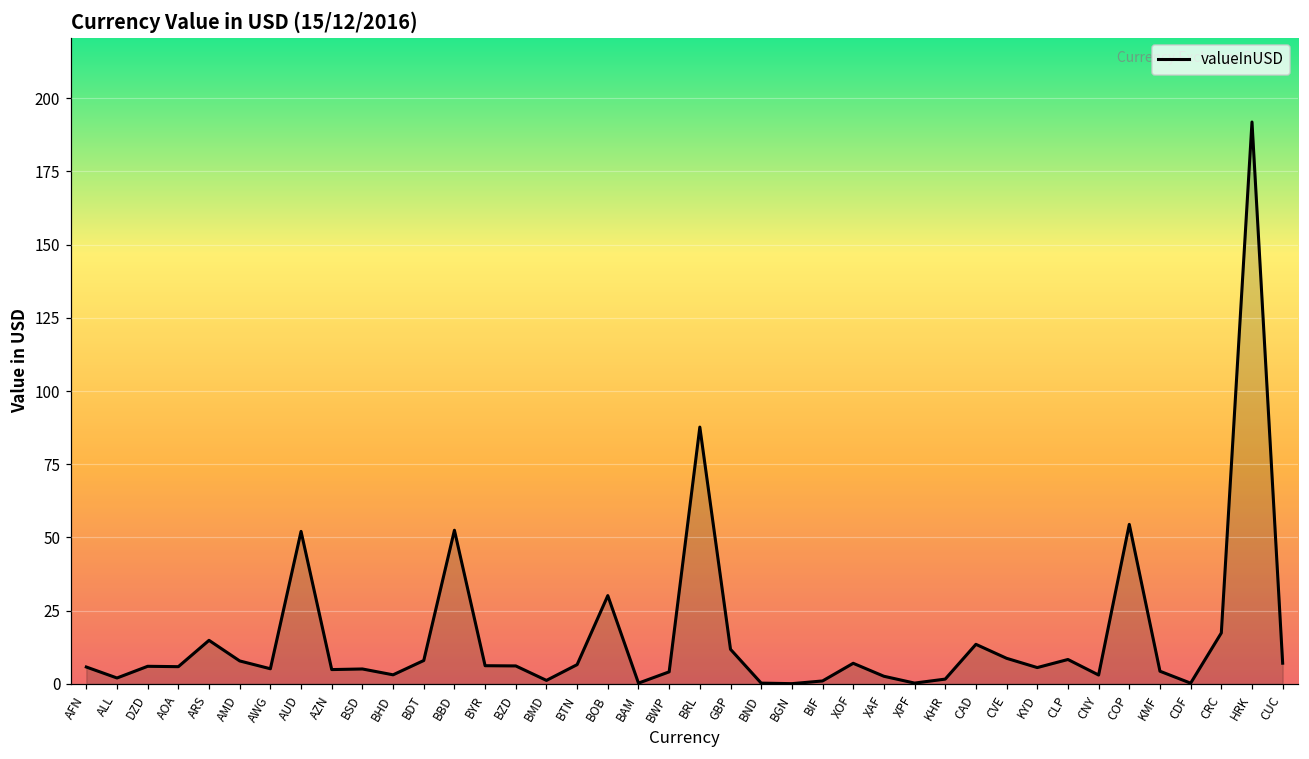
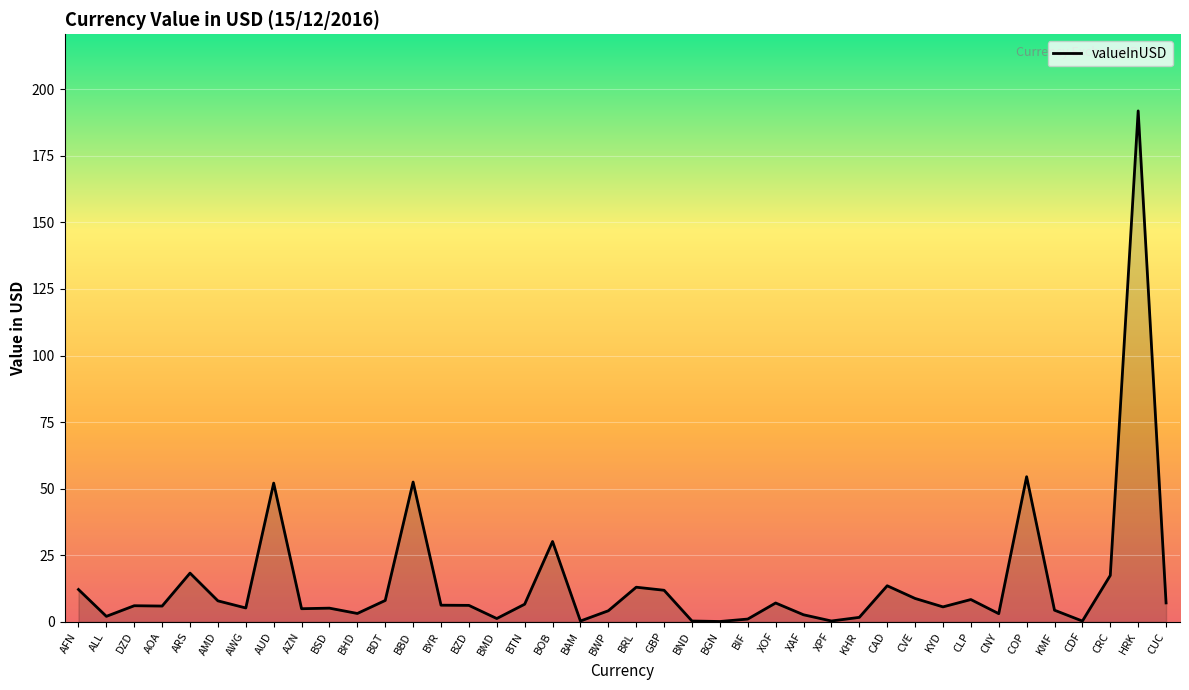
  {
-   "AFN": 6,
+   "AFN": 12,
    "ALL": 2,
    "DZD": 6,
    "AOA": 6,
-   "ARS": 15,
+   "ARS": 18,
    "AMD": 8,
    "AWG": 5,
    "AUD": 52,
    "AZN": 5,
    "BSD": 5,
    "BHD": 3,
    "BDT": 8,
    "BBD": 52,
    "BYR": 6,
    "BZD": 6,
    "BMD": 1,
    "BTN": 7,
    "BOB": 30,
    "BAM": 0,
    "BWP": 4,
-   "BRL": 88,
+   "BRL": 13,
    "GBP": 12,
    "BND": 0,
    "BGN": 0,
    "BIF": 1,
    "XOF": 7,
    "XAF": 3,
    "XPF": 0,
    "KHR": 2,
    "CAD": 14,
    "CVE": 9,
    "KYD": 6,
    "CLP": 8,
    "CNY": 3,
    "COP": 54,
    "KMF": 4,
    "CDF": 0,
    "CRC": 17,
    "HRK": 192,
    "CUC": 7
  }
